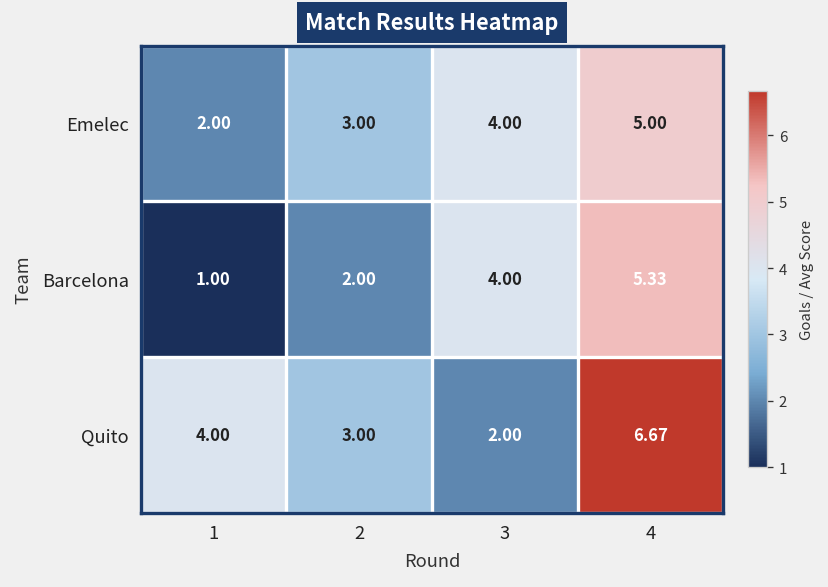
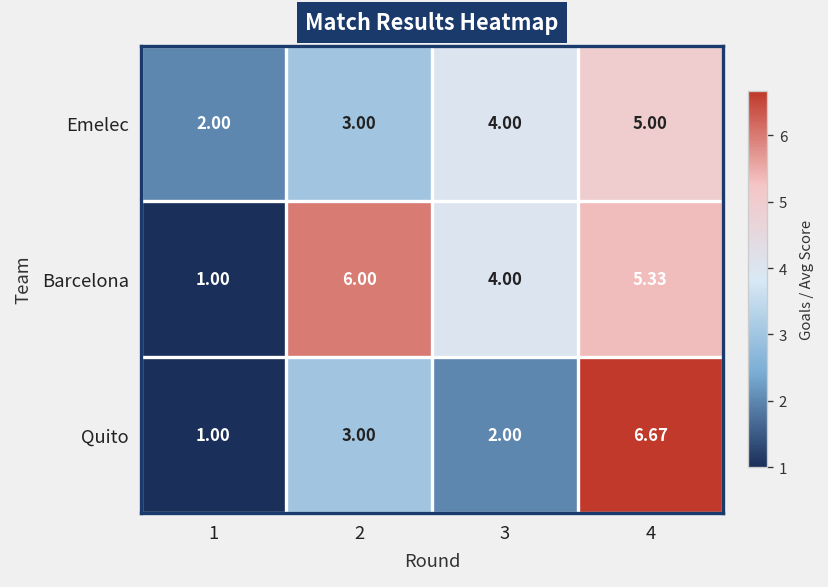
  {
    "Emelec": {
      "1": 2.00,
      "2": 3.00,
      "3": 4.00,
      "4": 5.00
    },
    "Barcelona": {
      "1": 1.00,
-     "2": 2.00,
+     "2": 6.00,
      "3": 4.00,
      "4": 5.33
    },
    "Quito": {
-     "1": 4.00,
+     "1": 1.00,
      "2": 3.00,
      "3": 2.00,
      "4": 6.67
    }
  }
